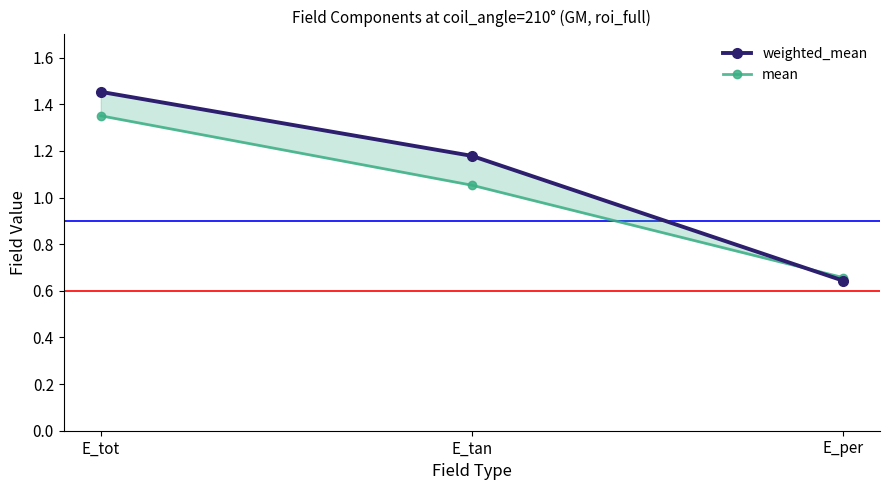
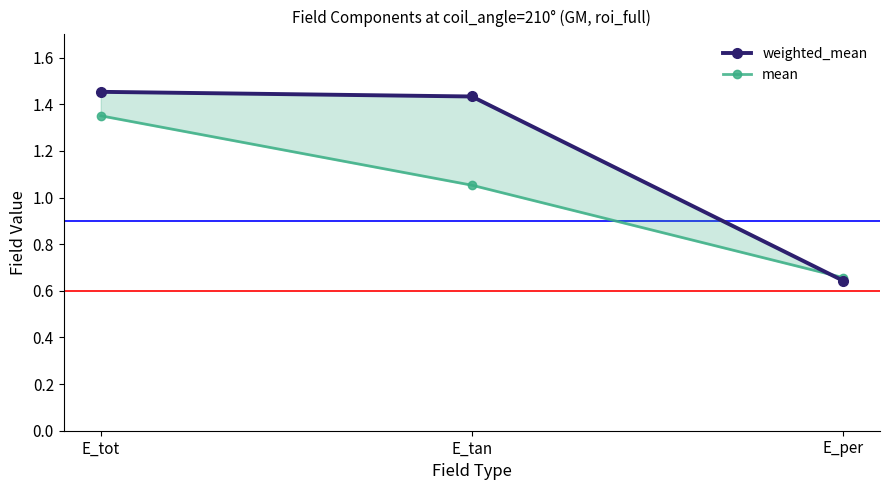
  {
    "weighted_mean": {
-     "E_tan": 1.18,
+     "E_tan": 1.43,
      "E_per": 0.64
    }
  }
